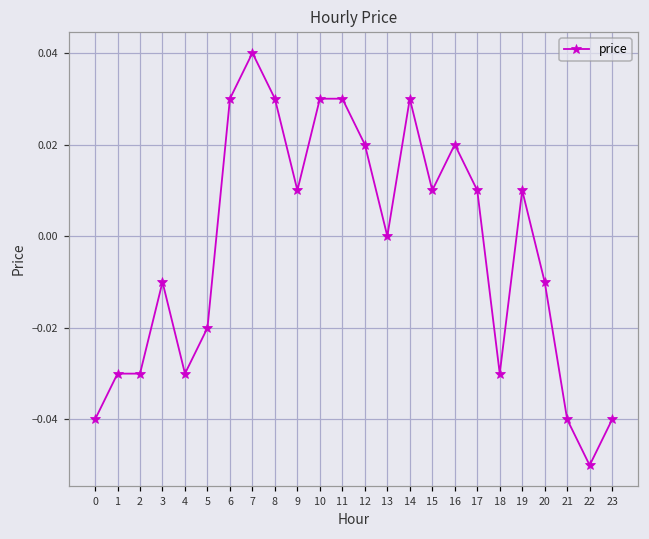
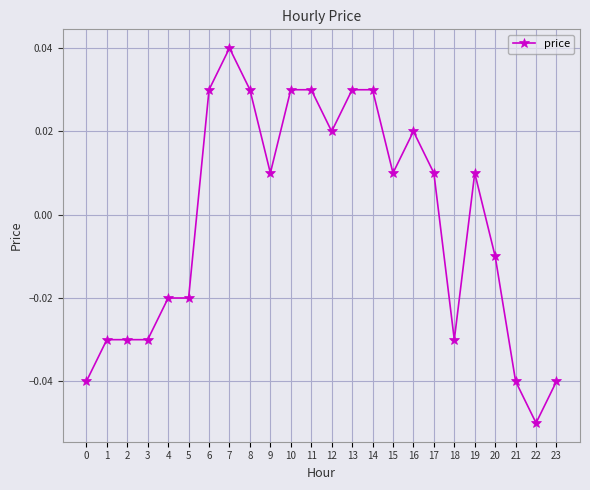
  {
    "0": -0.04,
    "1": -0.03,
    "2": -0.03,
-   "3": -0.01,
-   "4": -0.03,
+   "3": -0.03,
+   "4": -0.02,
    "5": -0.02,
    "6": 0.03,
    "7": 0.04,
    "8": 0.03,
    "9": 0.01,
    "10": 0.03,
    "11": 0.03,
    "12": 0.02,
-   "13": 0.00,
+   "13": 0.03,
    "14": 0.03,
    "15": 0.01,
    "16": 0.02,
    "17": 0.01,
    "18": -0.03,
    "19": 0.01,
    "20": -0.01,
    "21": -0.04,
    "22": -0.05,
    "23": -0.04
  }
